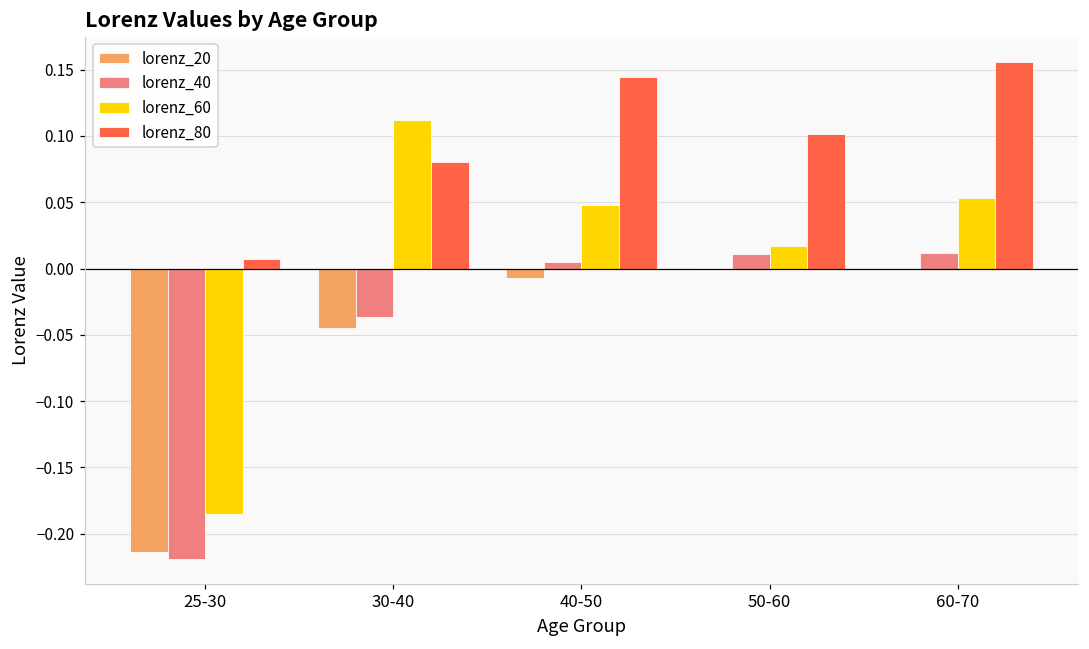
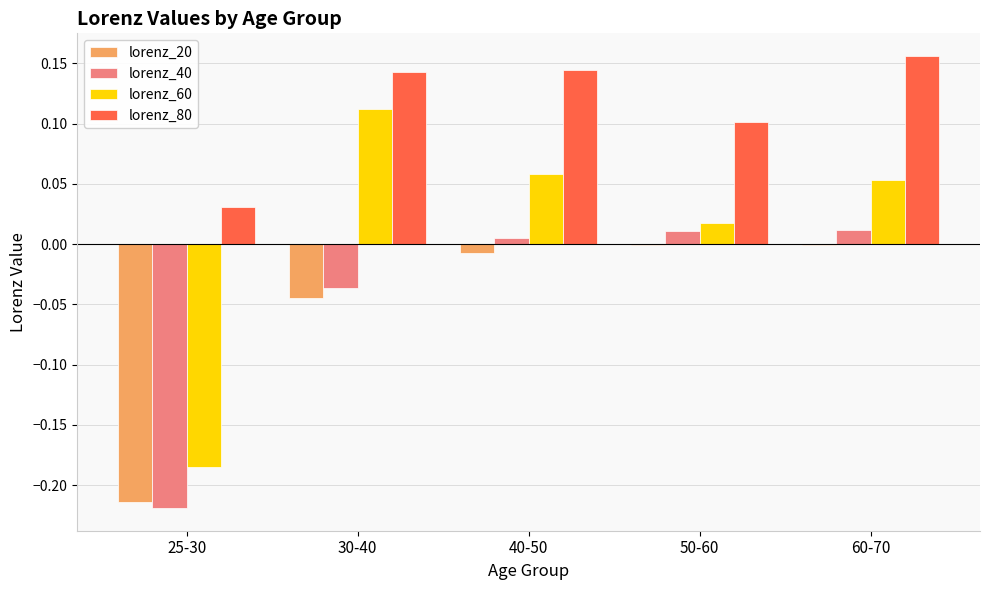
  {
    "lorenz_60": {
      "25-30": -0.185,
      "30-40": 0.112,
-     "40-50": 0.048,
+     "40-50": 0.059,
      "50-60": 0.017,
      "60-70": 0.053
    },
    "lorenz_80": {
-     "25-30": 0.008,
-     "30-40": 0.080,
+     "25-30": 0.030,
+     "30-40": 0.143,
      "40-50": 0.145,
      "50-60": 0.101,
      "60-70": 0.156
    }
  }
